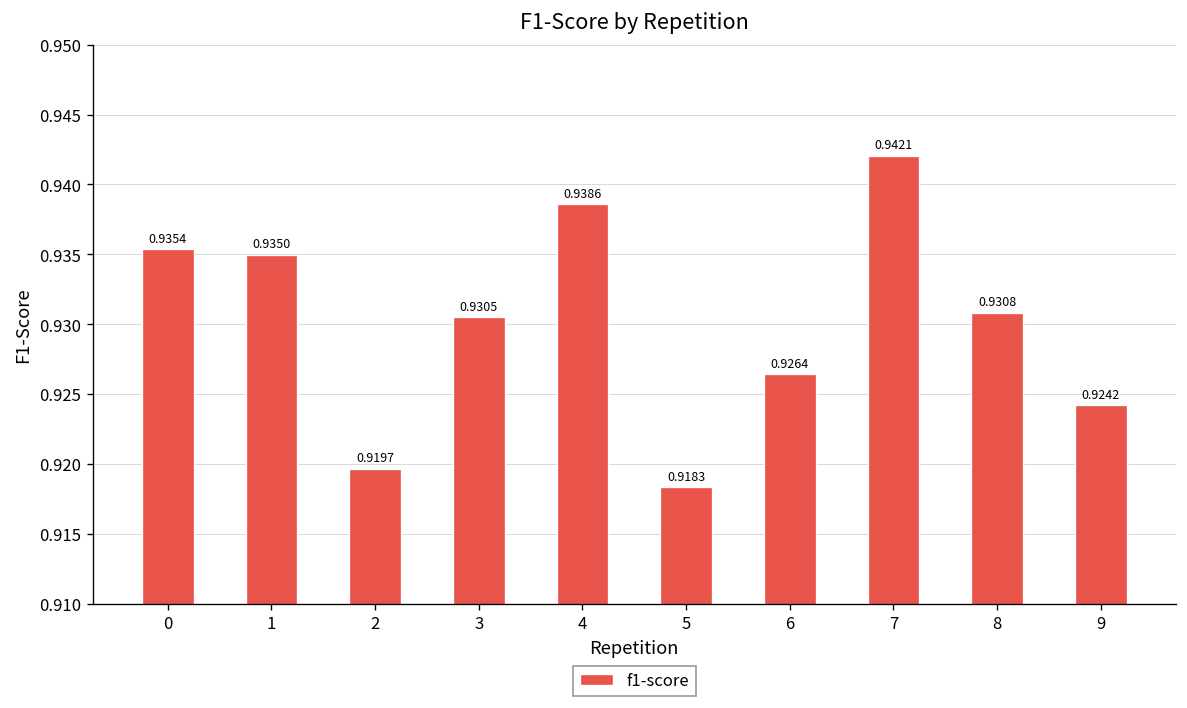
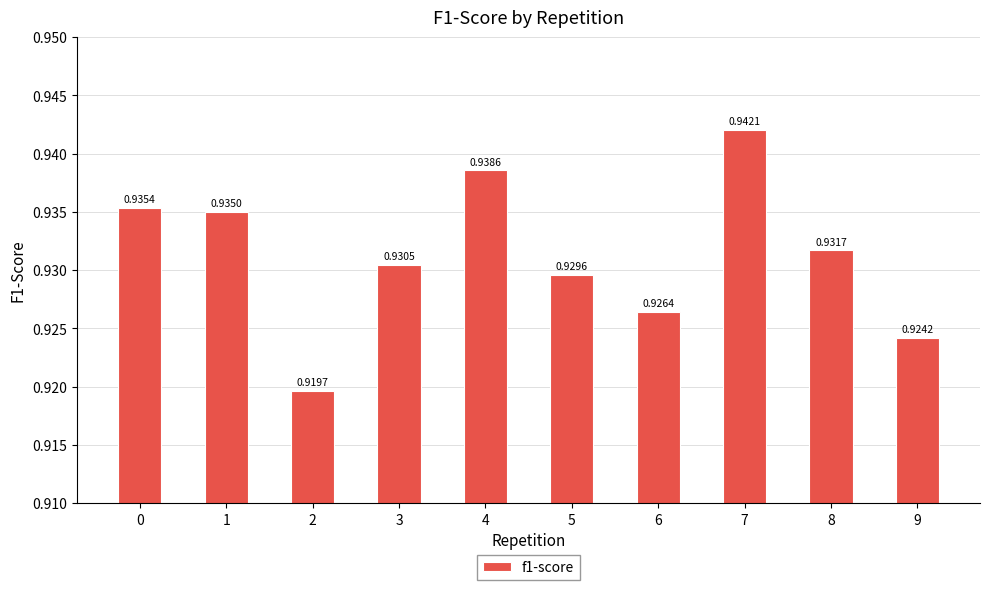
  {
    "0": 0.9354,
    "1": 0.9350,
    "2": 0.9197,
    "3": 0.9305,
    "4": 0.9386,
-   "5": 0.9183,
+   "5": 0.9296,
    "6": 0.9264,
    "7": 0.9421,
-   "8": 0.9308,
+   "8": 0.9317,
    "9": 0.9242
  }
